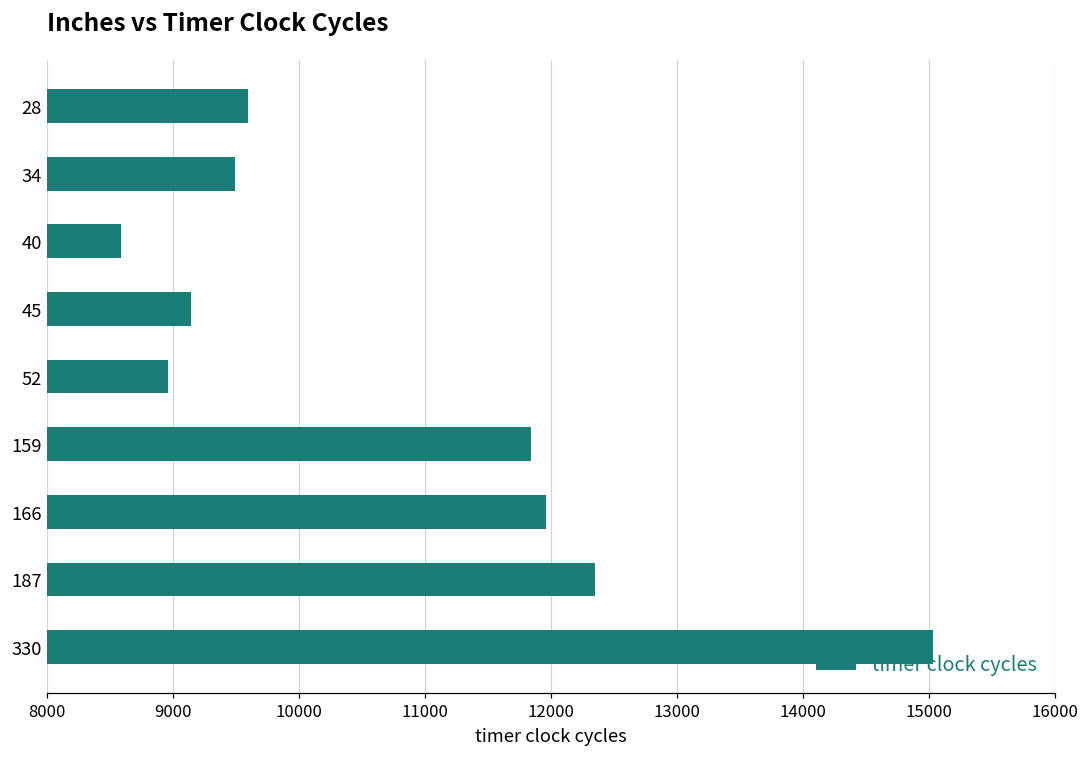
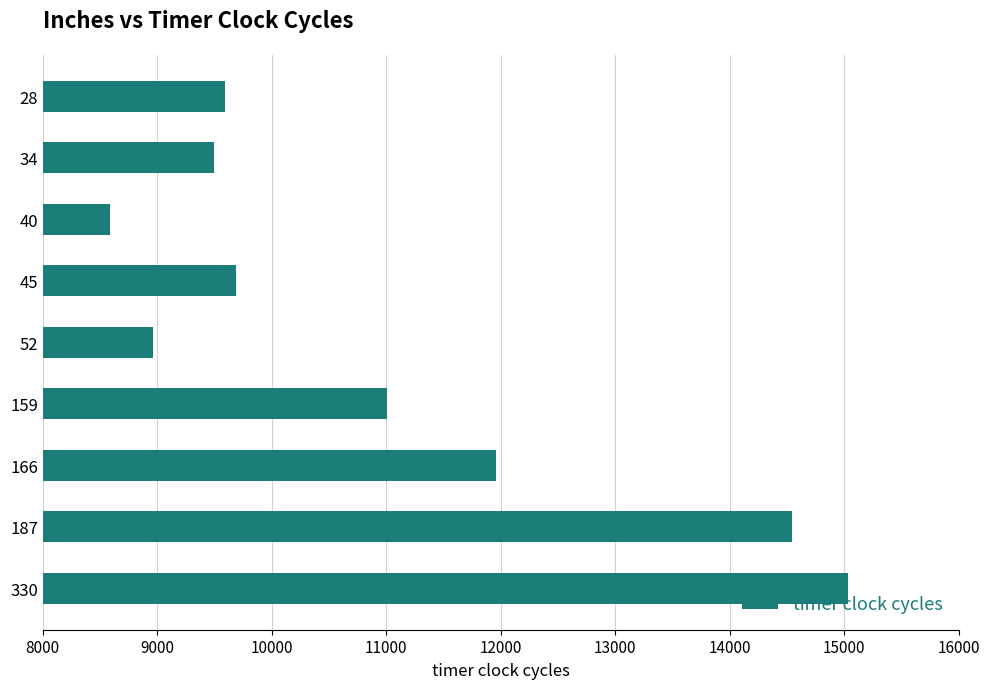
  {
    "28": 9600,
    "34": 9490,
    "40": 8580,
-   "45": 9140,
+   "45": 9690,
    "52": 8960,
-   "159": 11840,
+   "159": 11010,
    "166": 11960,
-   "187": 12350,
+   "187": 14550,
    "330": 15030
  }
